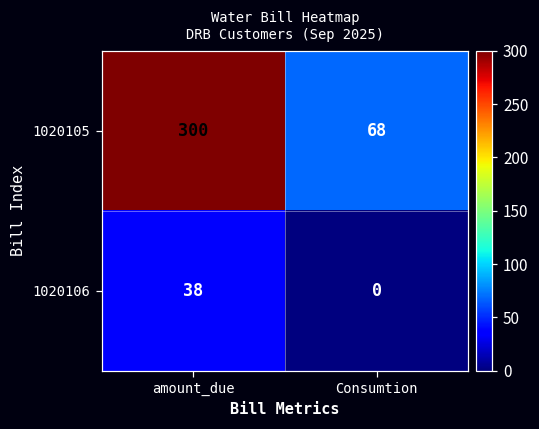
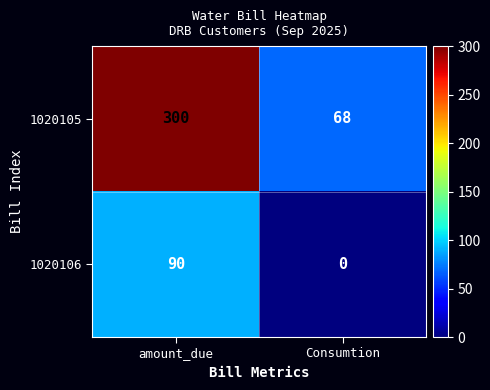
  {
    "1020105": {
      "amount_due": 300,
      "Consumtion": 68
    },
    "1020106": {
-     "amount_due": 38,
+     "amount_due": 90,
      "Consumtion": 0
    }
  }
